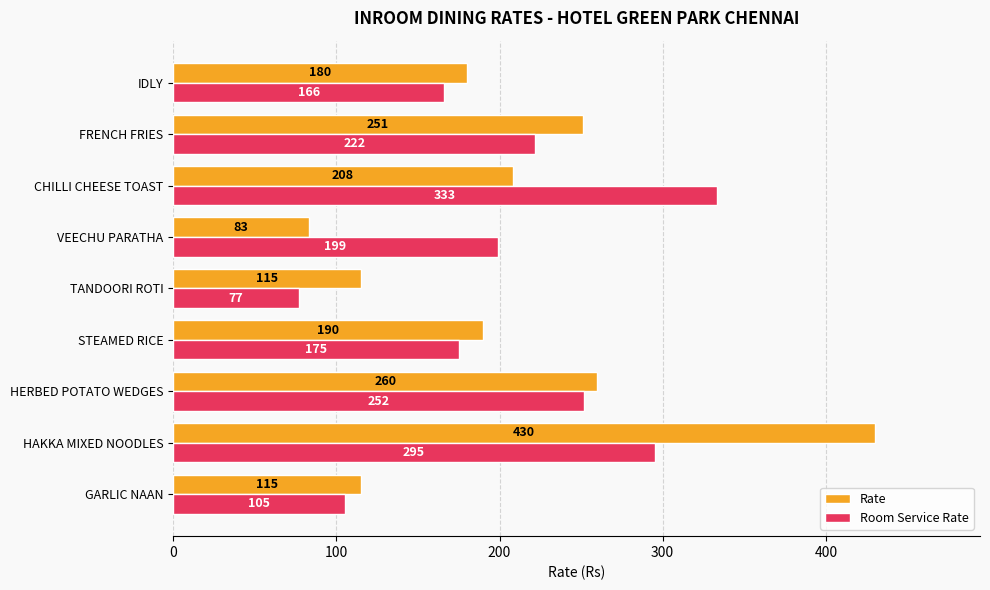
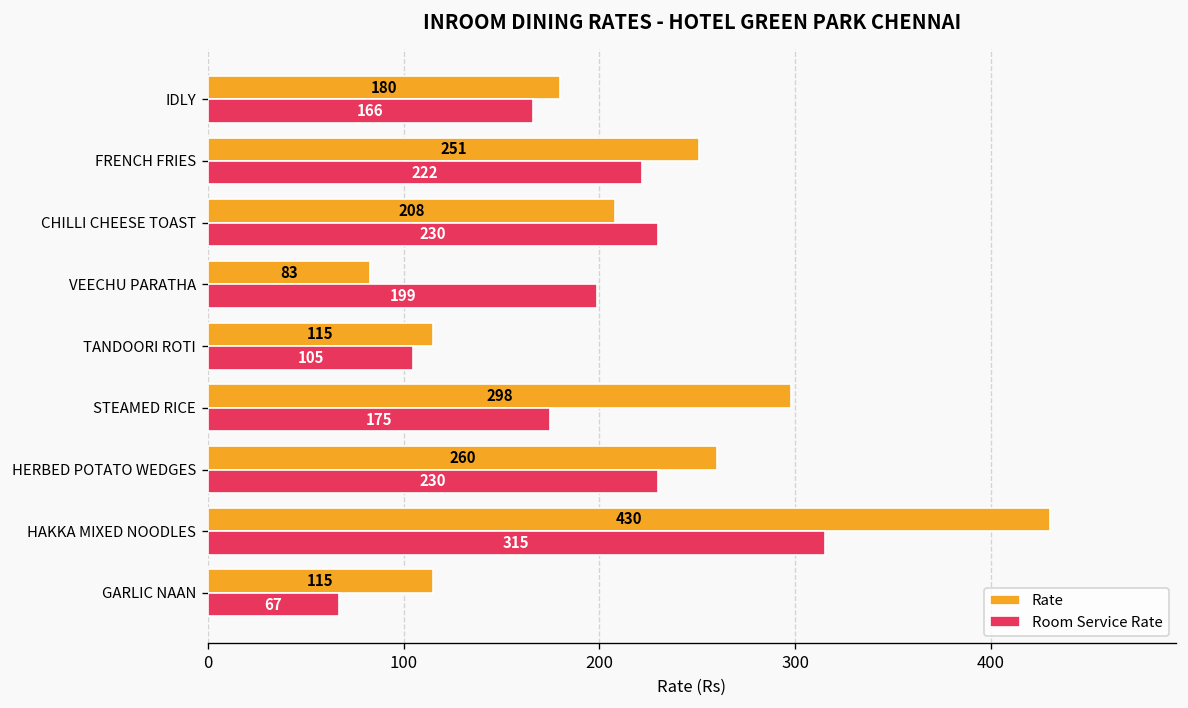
  {
    "Rate": {
      "IDLY": 180,
      "FRENCH FRIES": 251,
      "CHILLI CHEESE TOAST": 208,
      "VEECHU PARATHA": 83,
      "TANDOORI ROTI": 115,
-     "STEAMED RICE": 190,
+     "STEAMED RICE": 298,
      "HERBED POTATO WEDGES": 260,
      "HAKKA MIXED NOODLES": 430,
      "GARLIC NAAN": 115
    },
    "Room Service Rate": {
      "IDLY": 166,
      "FRENCH FRIES": 222,
-     "CHILLI CHEESE TOAST": 333,
+     "CHILLI CHEESE TOAST": 230,
      "VEECHU PARATHA": 199,
-     "TANDOORI ROTI": 77,
+     "TANDOORI ROTI": 105,
      "STEAMED RICE": 175,
-     "HERBED POTATO WEDGES": 252,
-     "HAKKA MIXED NOODLES": 295,
-     "GARLIC NAAN": 105
+     "HERBED POTATO WEDGES": 230,
+     "HAKKA MIXED NOODLES": 315,
+     "GARLIC NAAN": 67
    }
  }
